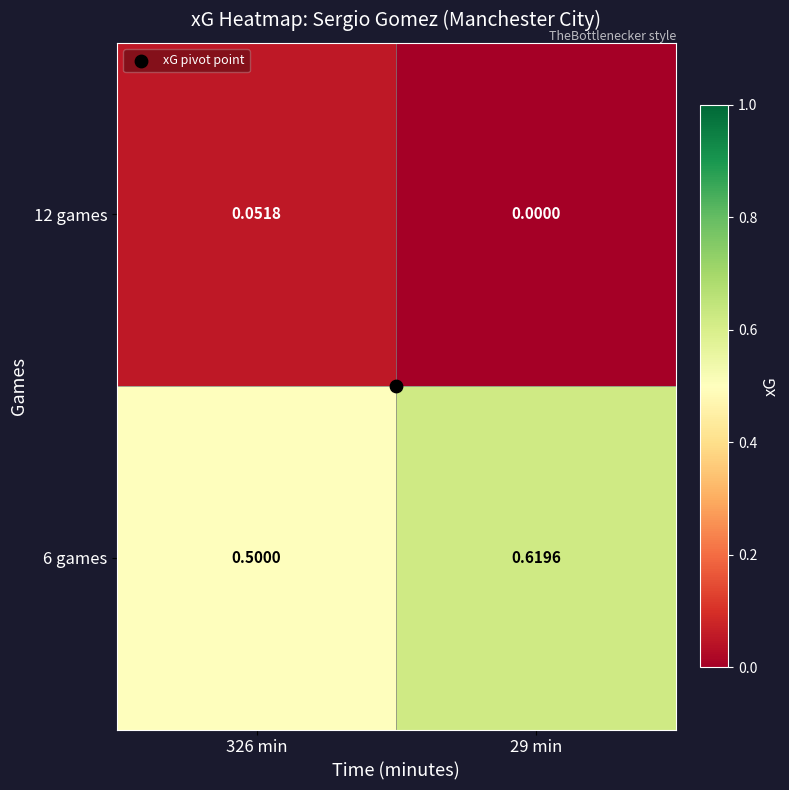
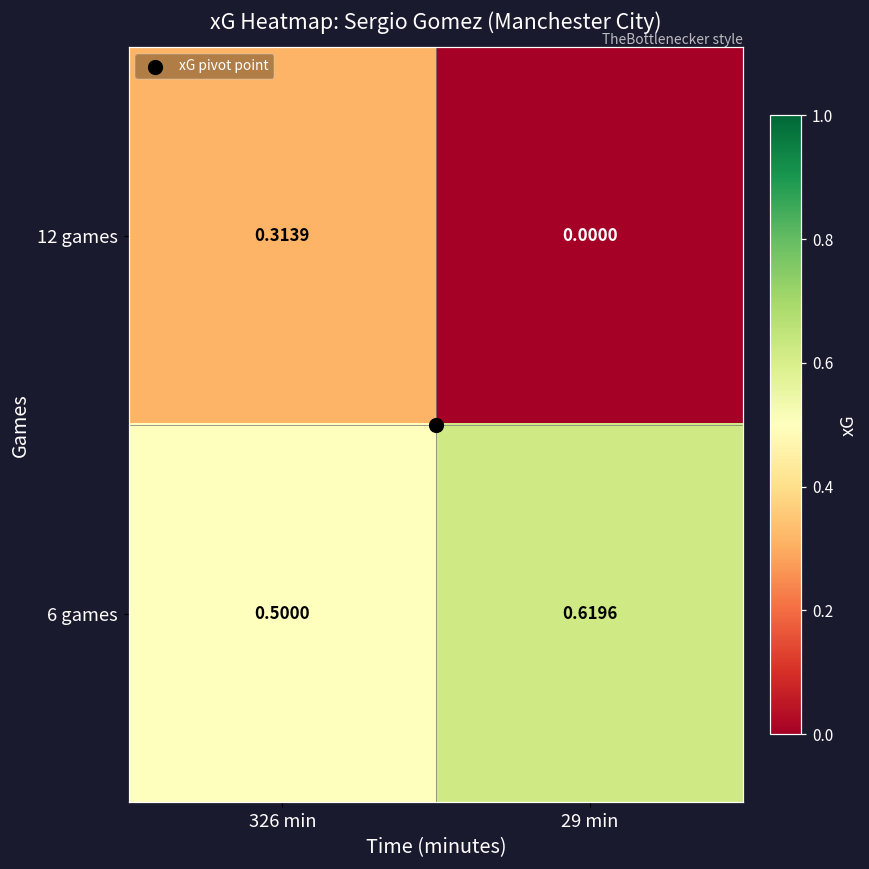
  {
    "12 games": {
-     "326 min": 0.0518,
+     "326 min": 0.3139,
      "29 min": 0.0000
    },
    "6 games": {
      "326 min": 0.5000,
      "29 min": 0.6196
    }
  }
